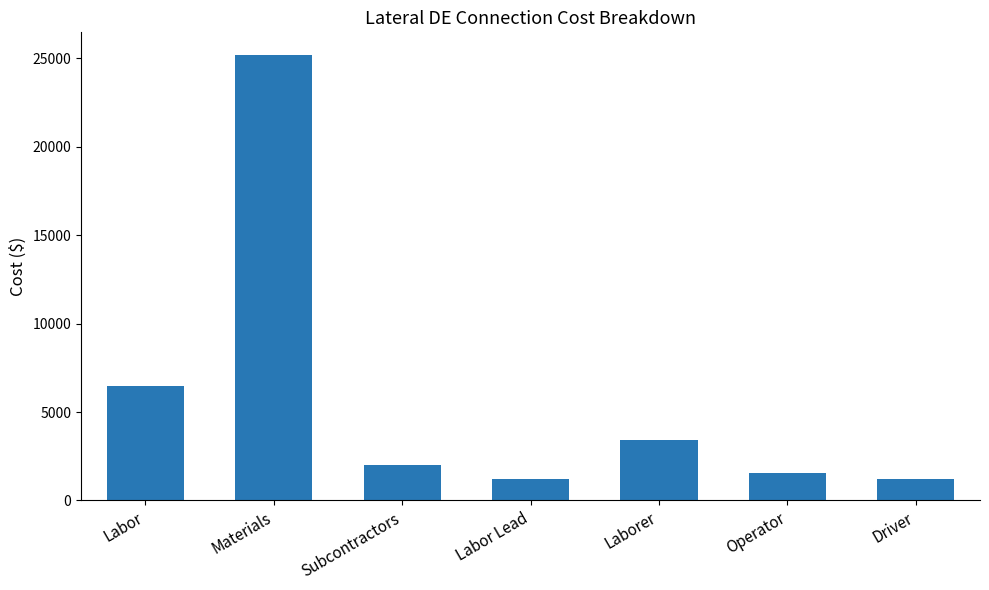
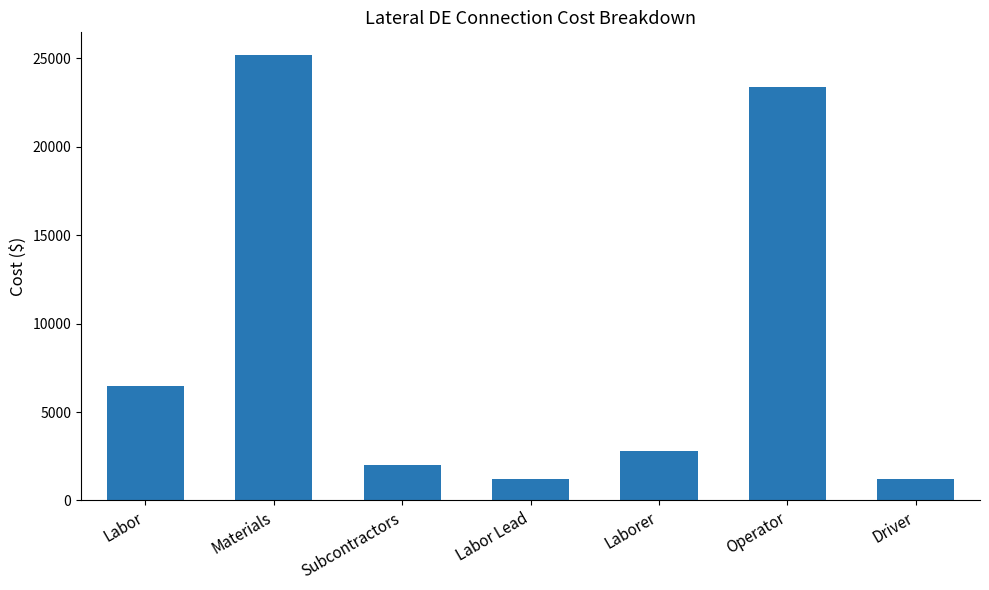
  {
    "Labor": 6500,
    "Materials": 25200,
    "Subcontractors": 2000,
    "Labor Lead": 1200,
-   "Laborer": 3400,
-   "Operator": 1500,
+   "Laborer": 2800,
+   "Operator": 23400,
    "Driver": 1200
  }
